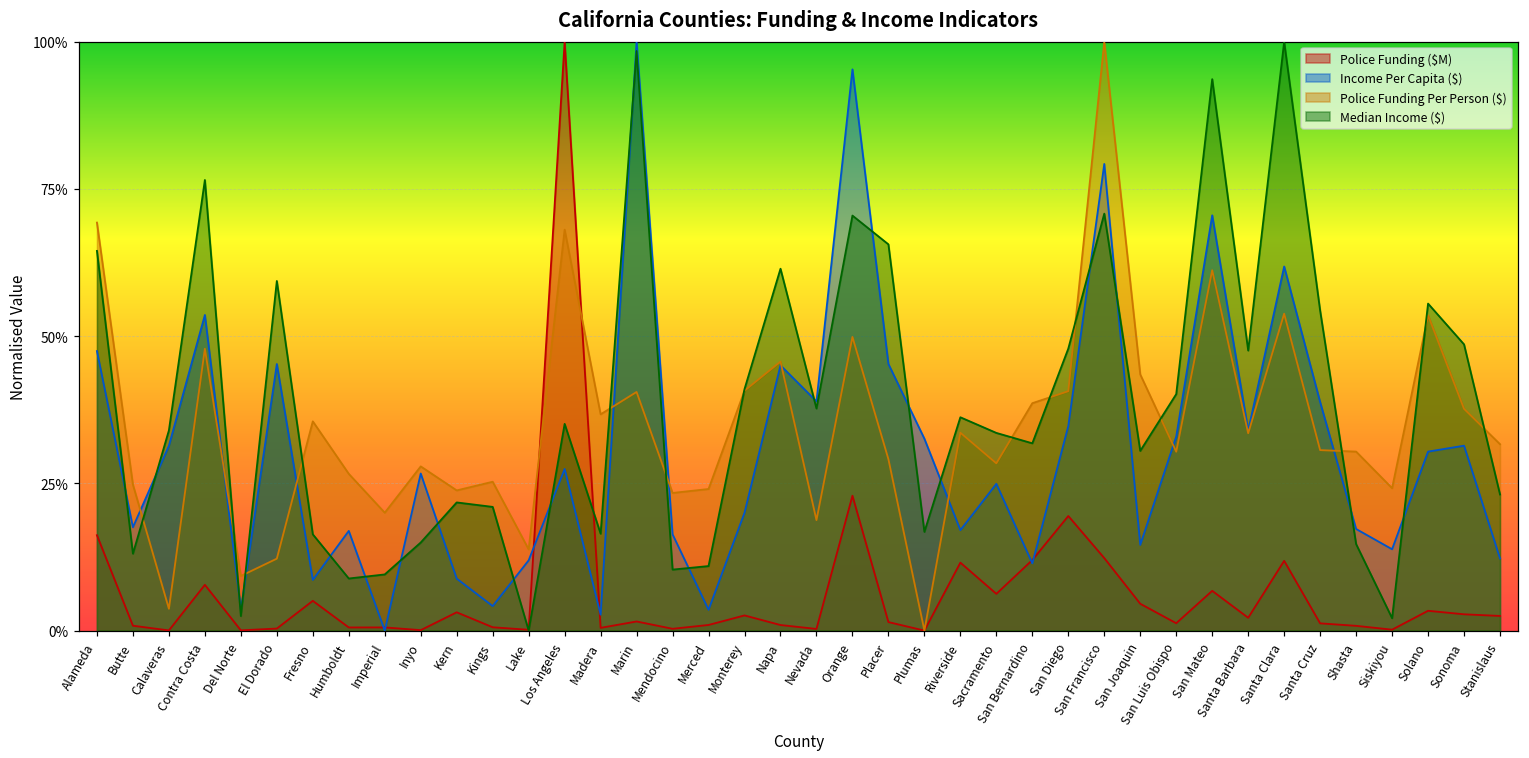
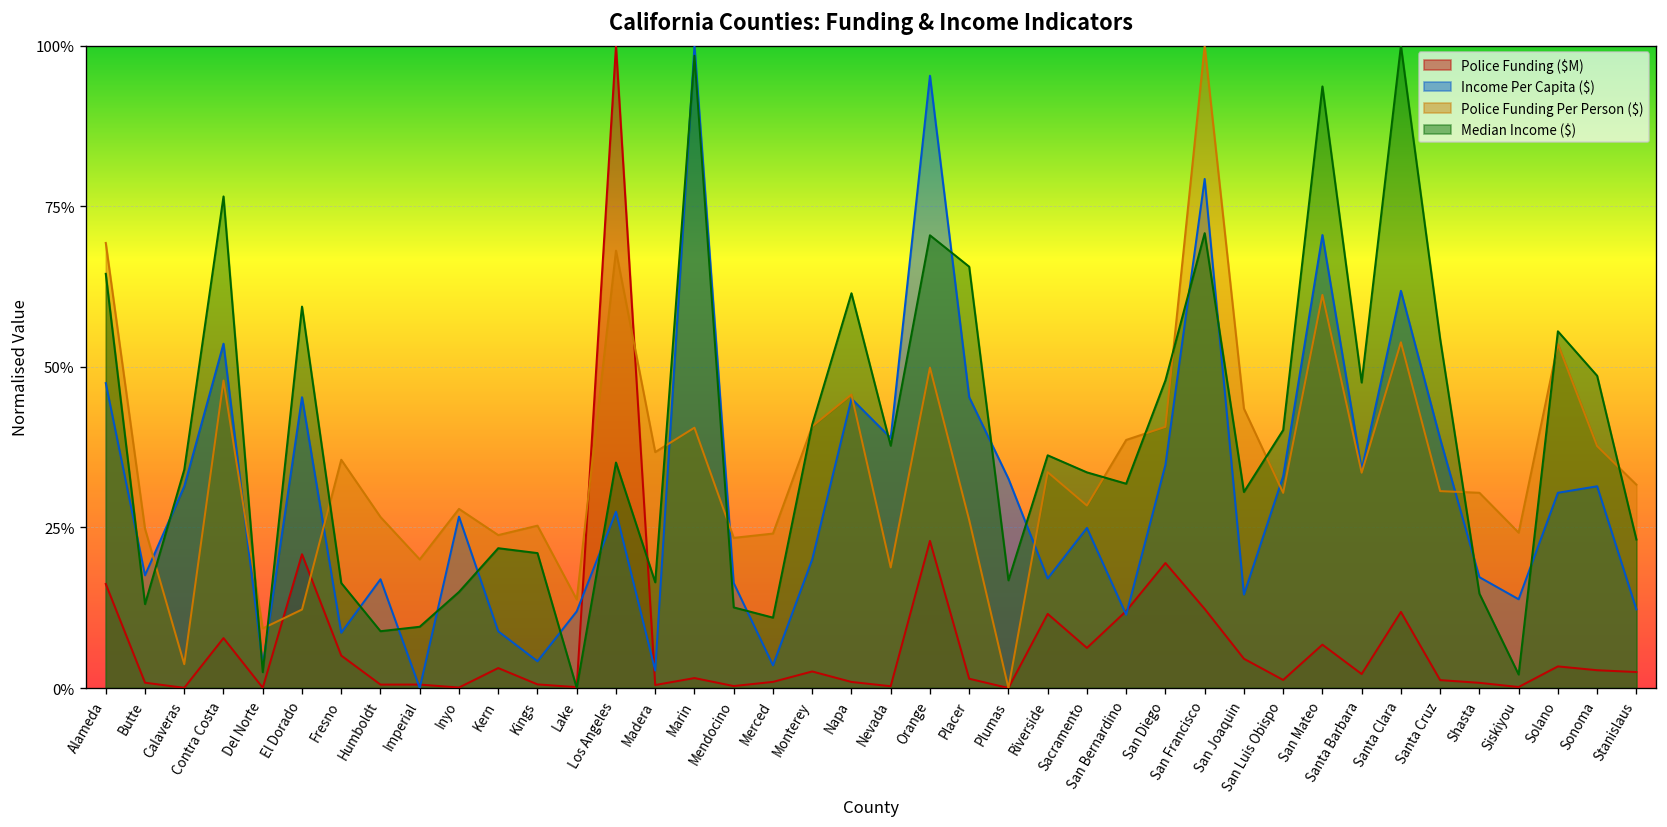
  {
    "Police Funding ($M)": {
      "Alameda": "16%",
      "Butte": "1%",
      "Calaveras": "0%",
      "Contra Costa": "8%",
      "Del Norte": "0%",
-     "El Dorado": "0%",
+     "El Dorado": "21%",
      "Fresno": "5%",
      "Humboldt": "1%",
      "Imperial": "1%",
      "Inyo": "0%",
      "Kern": "3%",
      "Kings": "1%",
      "Los Angeles": "100%",
      "Madera": "0%",
      "Marin": "2%",
      "Mendocino": "0%",
      "Merced": "1%",
      "Monterey": "3%",
      "Napa": "1%",
      "Nevada": "0%",
      "Orange": "23%",
      "Placer": "1%",
      "Riverside": "12%",
      "Sacramento": "6%",
      "San Bernardino": "12%",
      "San Diego": "19%",
      "San Francisco": "12%",
      "San Joaquin": "5%",
      "San Luis Obispo": "1%",
      "San Mateo": "7%",
      "Santa Barbara": "2%",
      "Santa Clara": "12%",
      "Santa Cruz": "1%",
      "Shasta": "1%",
      "Siskiyou": "0%",
      "Solano": "3%",
      "Sonoma": "3%",
      "Stanislaus": "2%"
    },
    "Income Per Capita ($)": {
      "Alameda": "47%",
      "Butte": "18%",
      "Calaveras": "31%",
      "Contra Costa": "54%",
      "Del Norte": "4%",
      "El Dorado": "45%",
      "Fresno": "9%",
      "Humboldt": "17%",
      "Imperial": "0%",
      "Inyo": "27%",
      "Kern": "9%",
      "Kings": "4%",
      "Lake": "12%",
      "Los Angeles": "27%",
      "Madera": "3%",
      "Marin": "100%",
      "Mendocino": "16%",
      "Merced": "4%",
      "Monterey": "20%",
      "Napa": "45%",
      "Nevada": "39%",
      "Orange": "95%",
      "Placer": "45%",
      "Plumas": "33%",
      "Riverside": "17%",
      "Sacramento": "25%",
      "San Bernardino": "11%",
      "San Diego": "35%",
      "San Francisco": "79%",
      "San Joaquin": "15%",
      "San Luis Obispo": "33%",
      "San Mateo": "71%",
      "Santa Clara": "62%",
      "Santa Cruz": "39%",
      "Shasta": "17%",
      "Siskiyou": "14%",
      "Solano": "30%",
      "Sonoma": "31%",
      "Stanislaus": "12%"
    },
    "Police Funding Per Person ($)": {
      "Alameda": "69%",
      "Butte": "25%",
      "Calaveras": "4%",
      "Contra Costa": "48%",
      "Del Norte": "9%",
      "El Dorado": "12%",
      "Fresno": "36%",
      "Humboldt": "27%",
      "Imperial": "20%",
      "Inyo": "28%",
      "Kern": "24%",
      "Kings": "25%",
      "Lake": "14%",
      "Los Angeles": "68%",
      "Madera": "37%",
      "Marin": "41%",
      "Mendocino": "23%",
      "Merced": "24%",
      "Napa": "46%",
      "Nevada": "19%",
      "Orange": "50%",
-     "Placer": "29%",
+     "Placer": "26%",
      "Riverside": "34%",
      "Sacramento": "28%",
      "San Bernardino": "39%",
      "San Diego": "41%",
      "San Francisco": "100%",
      "San Joaquin": "44%",
      "San Luis Obispo": "30%",
      "San Mateo": "61%",
      "Santa Clara": "54%",
      "Santa Cruz": "31%",
      "Shasta": "30%",
      "Siskiyou": "24%",
      "Solano": "54%",
      "Sonoma": "38%",
      "Stanislaus": "32%"
    },
    "Median Income ($)": {
      "Alameda": "64%",
      "Butte": "13%",
      "Calaveras": "34%",
      "Contra Costa": "77%",
      "Del Norte": "2%",
      "El Dorado": "59%",
      "Fresno": "16%",
      "Humboldt": "9%",
      "Imperial": "10%",
      "Inyo": "15%",
      "Kern": "22%",
      "Kings": "21%",
      "Los Angeles": "35%",
      "Madera": "16%",
      "Marin": "98%",
-     "Mendocino": "10%",
+     "Mendocino": "13%",
      "Merced": "11%",
      "Napa": "61%",
      "Nevada": "38%",
      "Orange": "70%",
      "Placer": "66%",
      "Plumas": "17%",
      "Riverside": "36%",
      "Sacramento": "34%",
      "San Bernardino": "32%",
      "San Diego": "48%",
      "San Francisco": "71%",
      "San Joaquin": "31%",
      "San Luis Obispo": "40%",
      "San Mateo": "94%",
      "Santa Barbara": "48%",
      "Santa Clara": "100%",
      "Santa Cruz": "54%",
      "Shasta": "15%",
      "Siskiyou": "2%",
      "Solano": "56%",
      "Sonoma": "49%",
      "Stanislaus": "23%"
    }
  }
